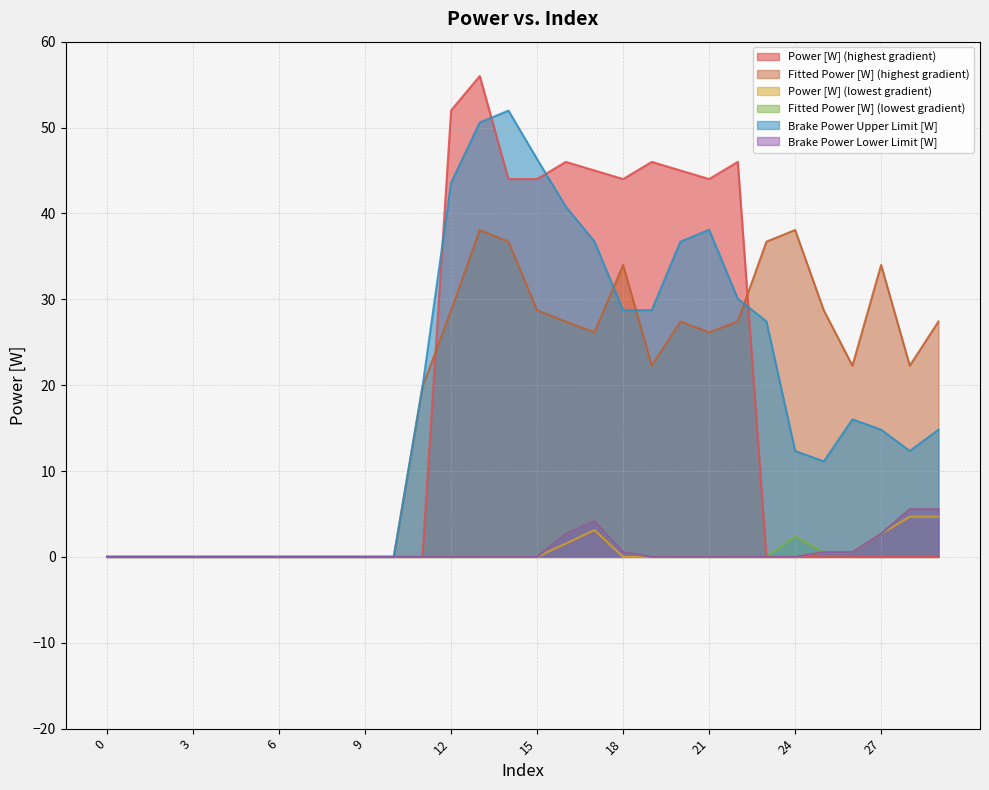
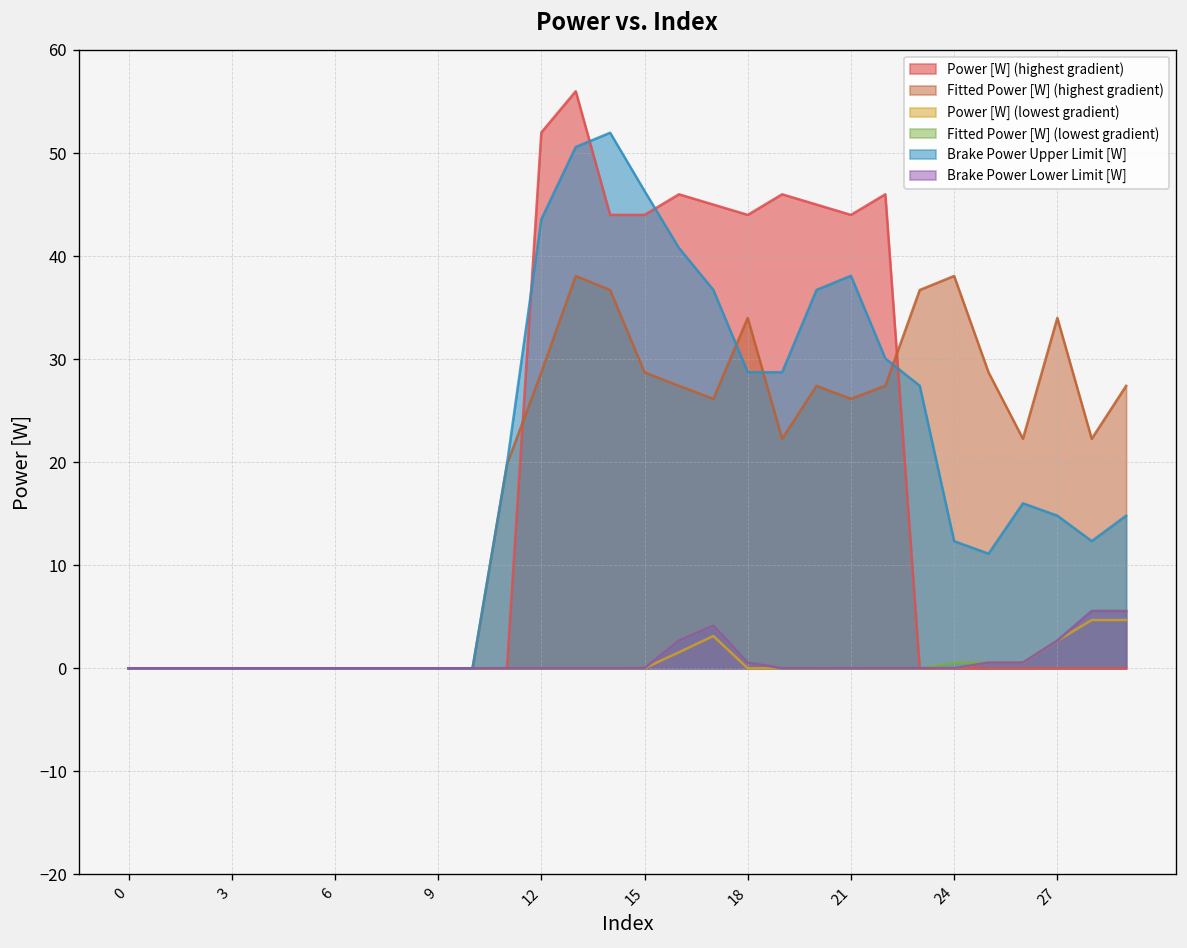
  {
    "Fitted Power [W] (lowest gradient)": {
-     "24": 2
+     "24": 1
    },
    "Brake Power Upper Limit [W]": {
      "12": 44,
      "15": 46,
      "18": 29,
      "21": 38,
      "24": 12,
      "27": 15
    }
  }
